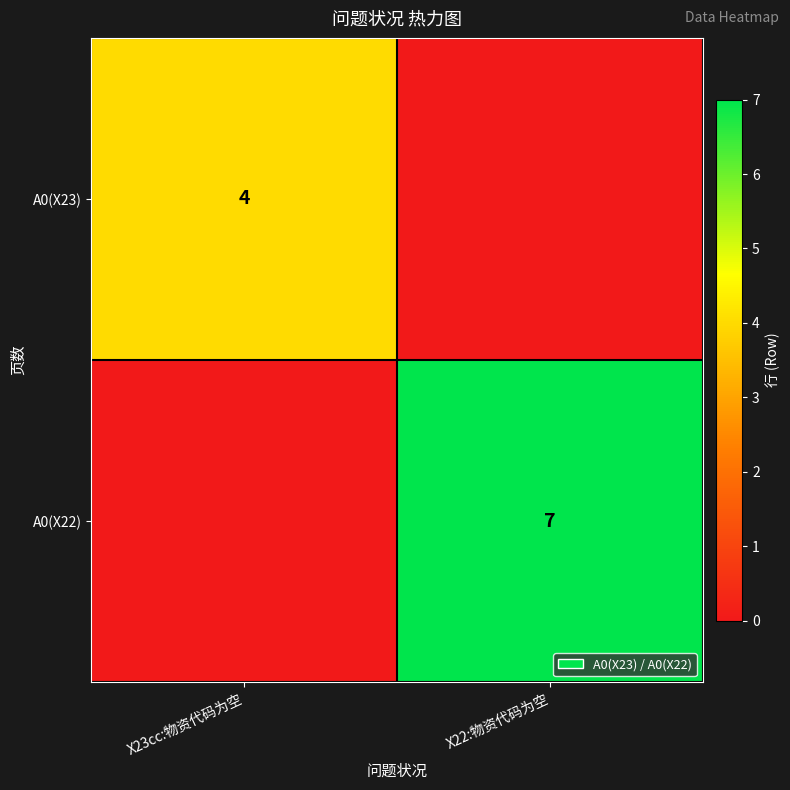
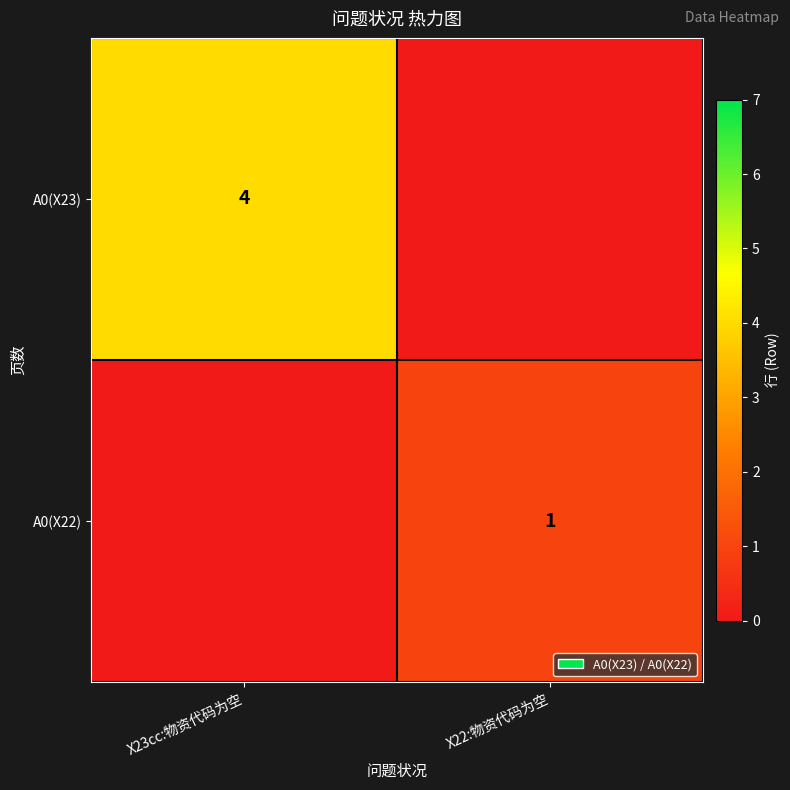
  {
    "A0(X23)": {
      "X23cc:物资代码为空": 4
    },
    "A0(X22)": {
-     "X22:物资代码为空": 7
+     "X22:物资代码为空": 1
    }
  }
